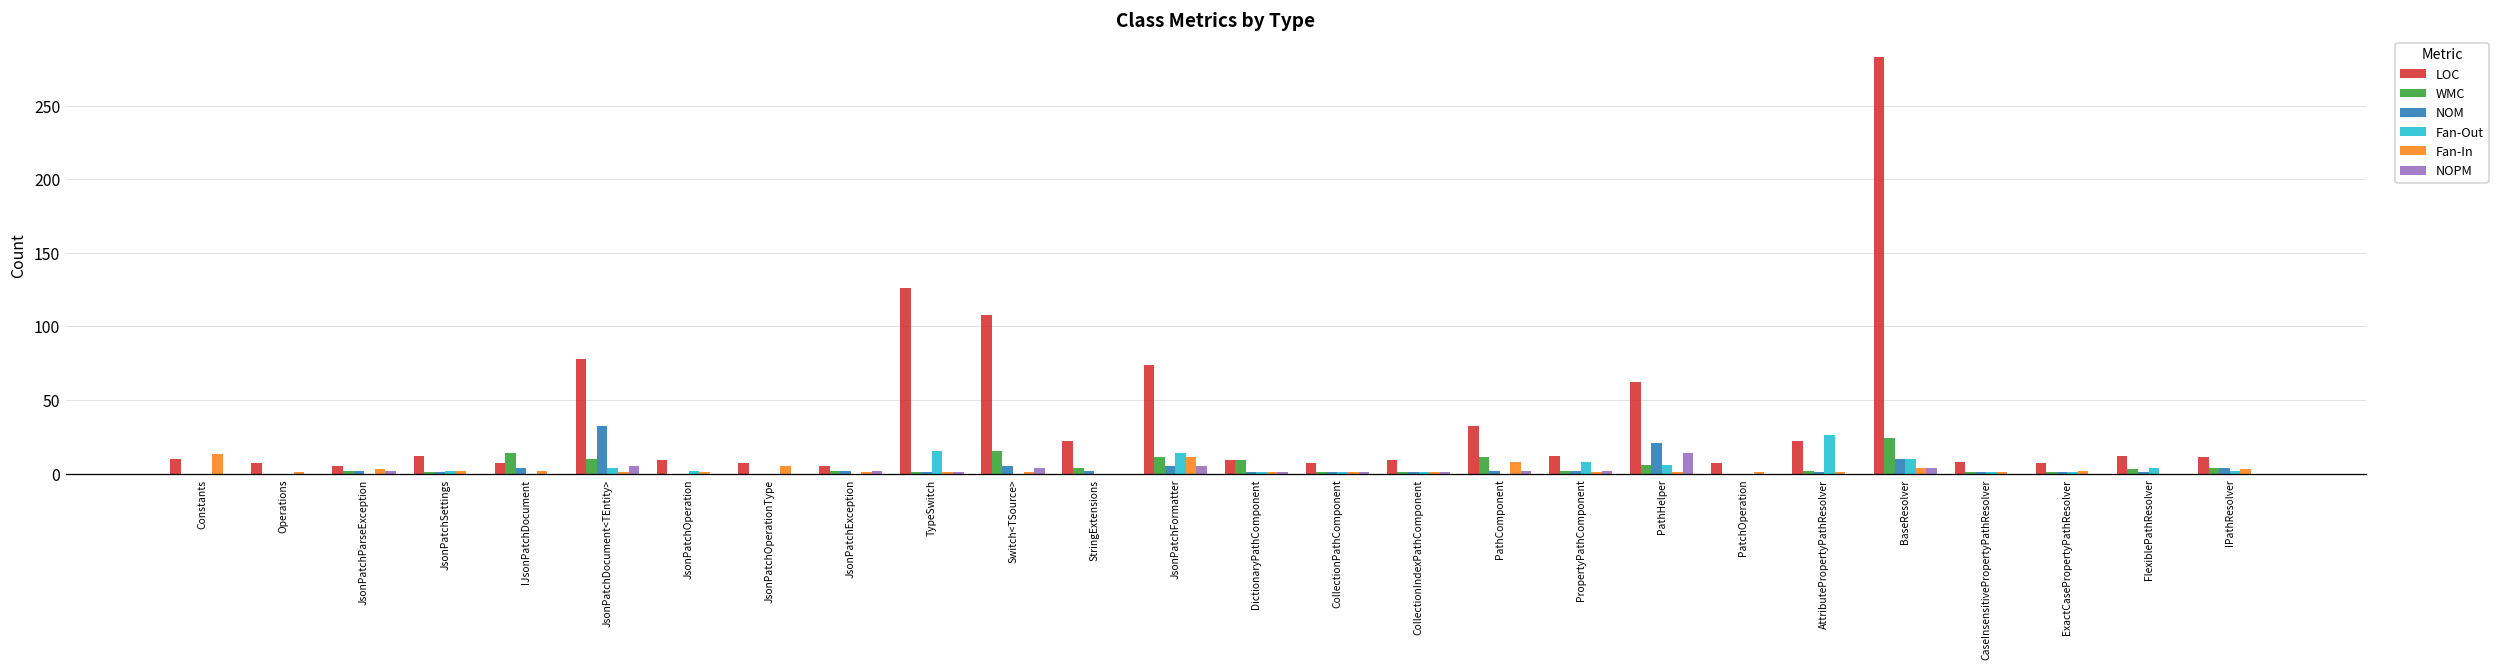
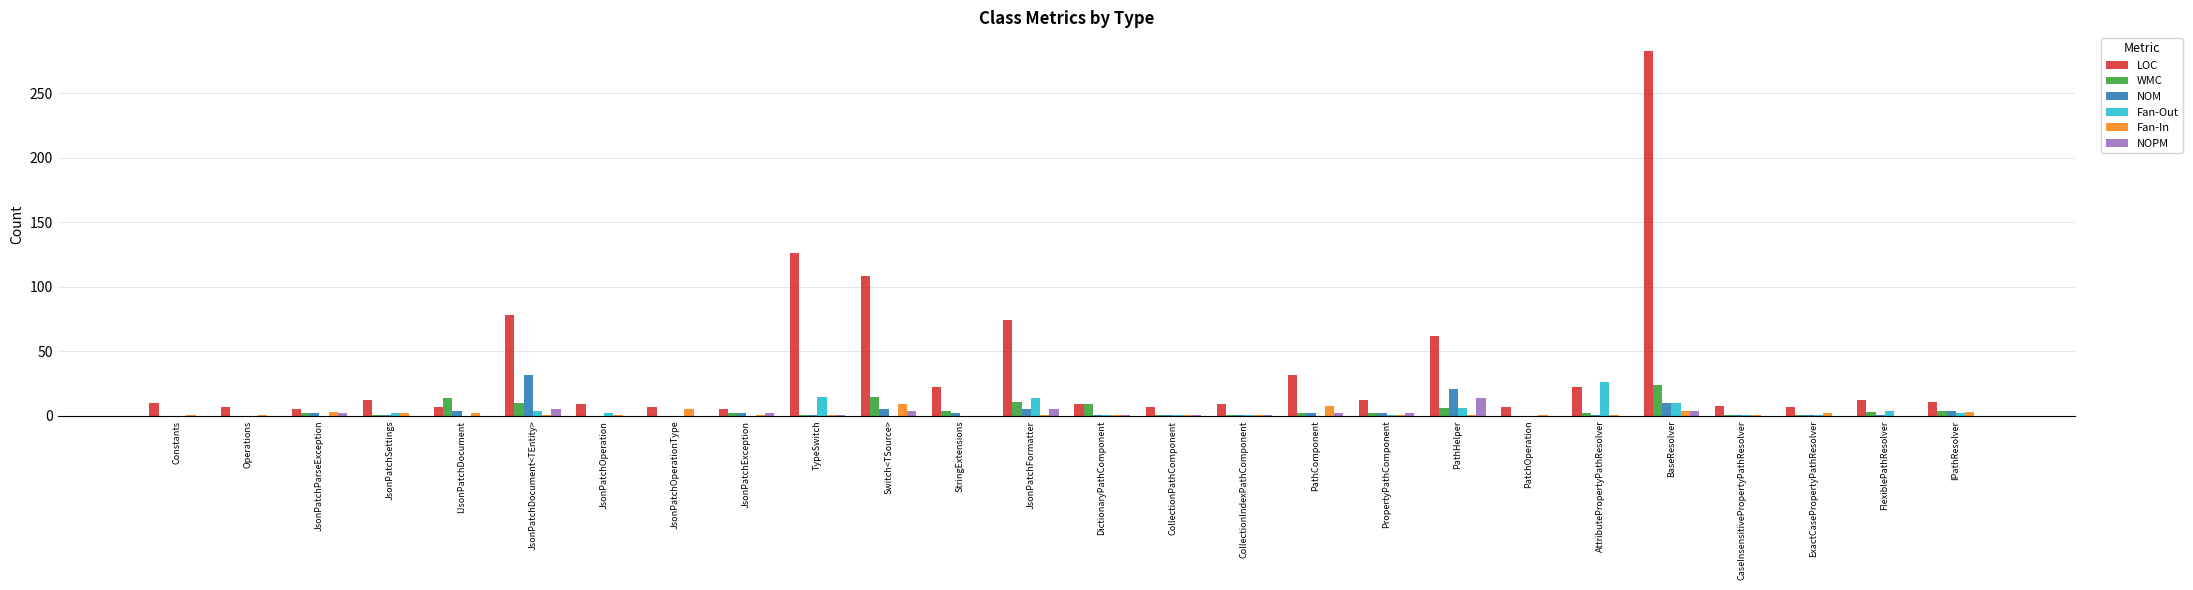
  {
    "LOC": {
      "Constants": 10,
      "Operations": 7,
      "JsonPatchParseException": 5,
      "JsonPatchSettings": 12,
      "IJsonPatchDocument": 7,
      "JsonPatchDocument<TEntity>": 78,
      "JsonPatchOperation": 9,
      "JsonPatchOperationType": 7,
      "JsonPatchException": 5,
      "TypeSwitch": 126,
      "Switch<TSource>": 108,
      "StringExtensions": 22,
      "JsonPatchFormatter": 74,
      "DictionaryPathComponent": 9,
      "CollectionPathComponent": 7,
      "CollectionIndexPathComponent": 9,
      "PathComponent": 32,
      "PropertyPathComponent": 12,
      "PathHelper": 62,
      "PatchOperation": 7,
      "AttributePropertyPathResolver": 22,
      "BaseResolver": 283,
      "CaseInsensitivePropertyPathResolver": 8,
      "ExactCasePropertyPathResolver": 7,
      "FlexiblePathResolver": 12,
      "IPathResolver": 11
    },
    "WMC": {
      "Constants": 0,
      "Operations": 0,
      "JsonPatchParseException": 2,
      "IJsonPatchDocument": 14,
      "JsonPatchDocument<TEntity>": 10,
      "JsonPatchOperation": 0,
      "JsonPatchOperationType": 0,
      "JsonPatchException": 2,
      "Switch<TSource>": 15,
      "StringExtensions": 4,
      "JsonPatchFormatter": 11,
      "DictionaryPathComponent": 9,
-     "PathComponent": 11,
+     "PathComponent": 2,
      "PropertyPathComponent": 2,
      "PathHelper": 6,
      "PatchOperation": 0,
      "AttributePropertyPathResolver": 2,
      "BaseResolver": 24,
      "FlexiblePathResolver": 3,
      "IPathResolver": 4
    },
    "NOM": {
      "Constants": 0,
      "Operations": 0,
      "JsonPatchParseException": 2,
      "IJsonPatchDocument": 4,
      "JsonPatchDocument<TEntity>": 32,
      "JsonPatchOperation": 0,
      "JsonPatchOperationType": 0,
      "JsonPatchException": 2,
      "Switch<TSource>": 5,
      "StringExtensions": 2,
      "JsonPatchFormatter": 5,
      "PathComponent": 2,
      "PropertyPathComponent": 2,
      "PathHelper": 21,
      "PatchOperation": 0,
      "BaseResolver": 10,
      "IPathResolver": 4
    },
    "Fan-Out": {
      "Constants": 0,
      "Operations": 0,
      "JsonPatchParseException": 0,
      "JsonPatchSettings": 2,
      "IJsonPatchDocument": 0,
      "JsonPatchDocument<TEntity>": 4,
      "JsonPatchOperation": 2,
      "JsonPatchOperationType": 0,
      "JsonPatchException": 0,
      "TypeSwitch": 15,
      "Switch<TSource>": 0,
      "StringExtensions": 0,
      "JsonPatchFormatter": 14,
      "PathComponent": 0,
-     "PropertyPathComponent": 8,
+     "PropertyPathComponent": 1,
      "PathHelper": 6,
      "PatchOperation": 0,
      "AttributePropertyPathResolver": 26,
      "BaseResolver": 10,
      "FlexiblePathResolver": 4,
      "IPathResolver": 2
    },
    "Fan-In": {
-     "Constants": 13,
+     "Constants": 1,
      "JsonPatchParseException": 3,
      "JsonPatchSettings": 2,
      "IJsonPatchDocument": 2,
      "JsonPatchOperationType": 5,
-     "Switch<TSource>": 1,
+     "Switch<TSource>": 9,
      "StringExtensions": 0,
-     "JsonPatchFormatter": 11,
+     "JsonPatchFormatter": 1,
      "PathComponent": 8,
      "BaseResolver": 4,
      "ExactCasePropertyPathResolver": 2,
      "FlexiblePathResolver": 0,
      "IPathResolver": 3
    },
    "NOPM": {
      "Constants": 0,
      "Operations": 0,
      "JsonPatchParseException": 2,
      "JsonPatchSettings": 0,
      "IJsonPatchDocument": 0,
      "JsonPatchDocument<TEntity>": 5,
      "JsonPatchOperation": 0,
      "JsonPatchOperationType": 0,
      "JsonPatchException": 2,
      "Switch<TSource>": 4,
      "StringExtensions": 0,
      "JsonPatchFormatter": 5,
      "PathComponent": 2,
      "PropertyPathComponent": 2,
      "PathHelper": 14,
      "PatchOperation": 0,
      "AttributePropertyPathResolver": 0,
      "BaseResolver": 4,
      "CaseInsensitivePropertyPathResolver": 0,
      "ExactCasePropertyPathResolver": 0,
      "FlexiblePathResolver": 0,
      "IPathResolver": 0
    }
  }
